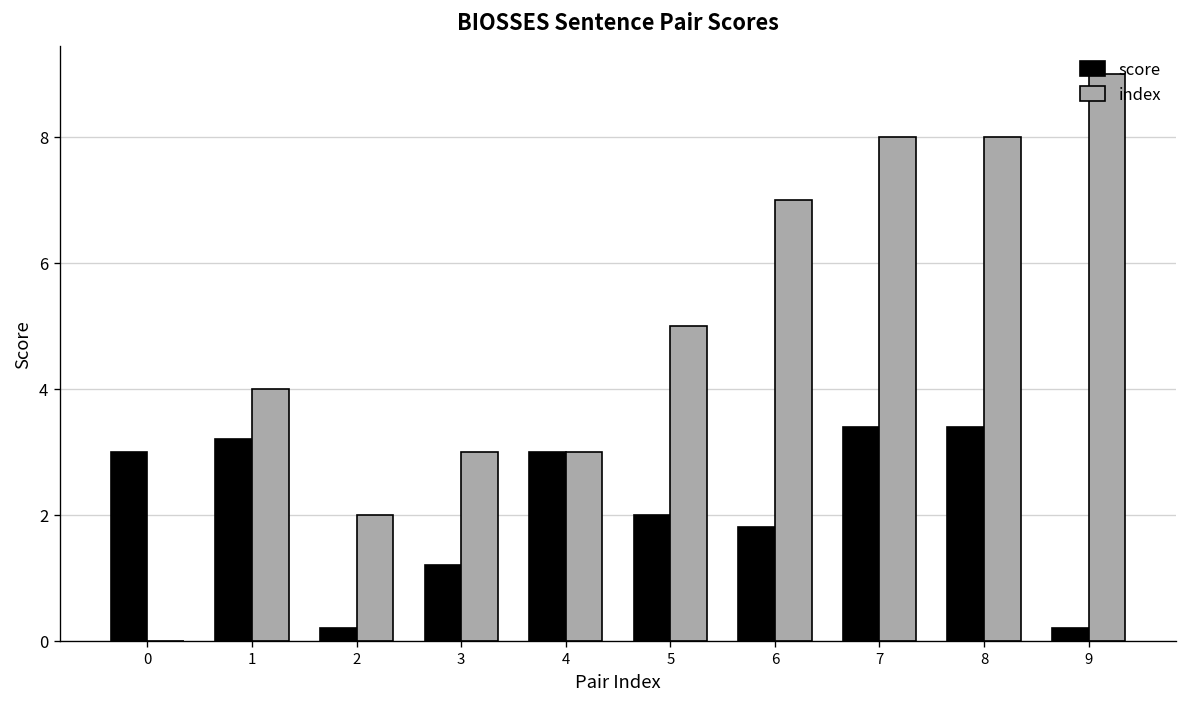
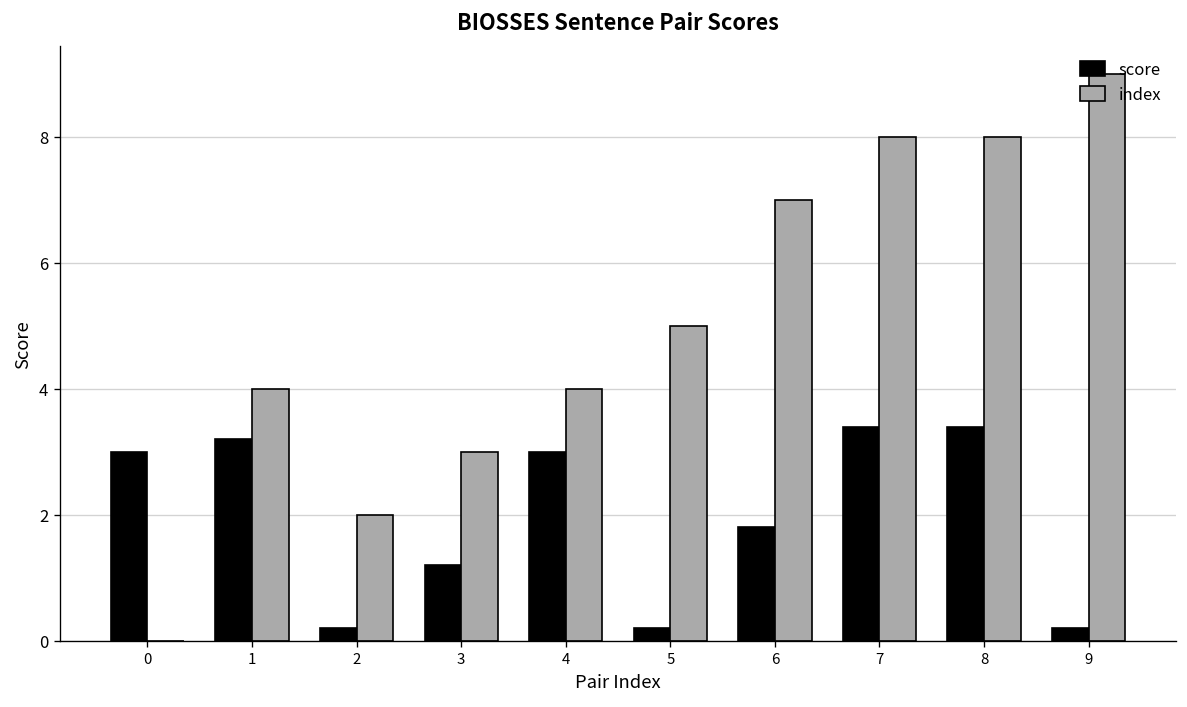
  {
    "score": {
      "0": 3.0,
      "1": 3.2,
      "2": 0.2,
      "3": 1.2,
      "4": 3.0,
-     "5": 2.0,
+     "5": 0.2,
      "6": 1.8,
      "7": 3.4,
      "8": 3.4,
      "9": 0.2
    },
    "index": {
      "0": 0,
      "1": 4,
      "2": 2,
      "3": 3,
-     "4": 3,
+     "4": 4,
      "5": 5,
      "6": 7,
      "7": 8,
      "8": 8,
      "9": 9
    }
  }
